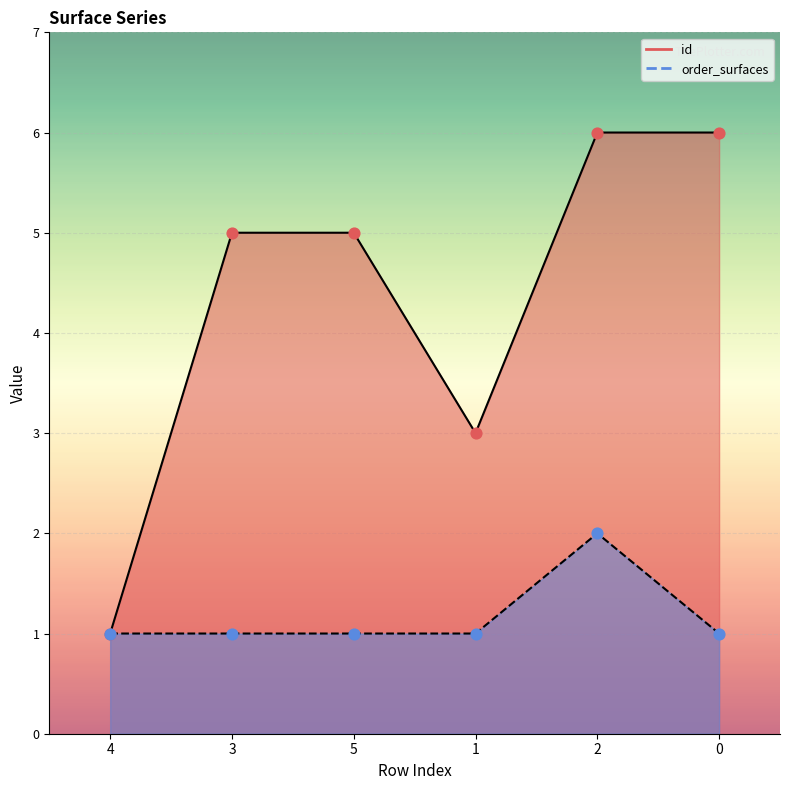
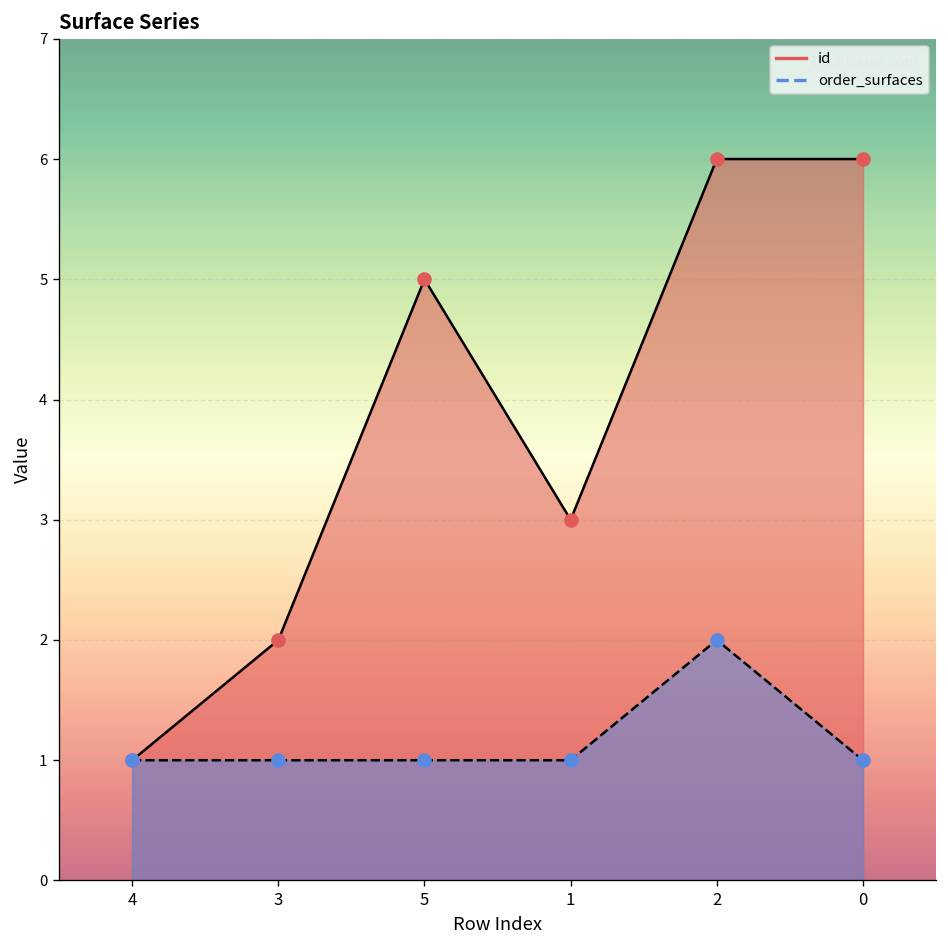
  {
    "id": {
-     "3": 5,
+     "3": 2,
      "5": 5,
      "1": 3,
      "2": 6,
      "0": 6
    },
    "order_surfaces": {
      "3": 1,
      "5": 1,
      "1": 1,
      "2": 2,
      "0": 1
    }
  }
